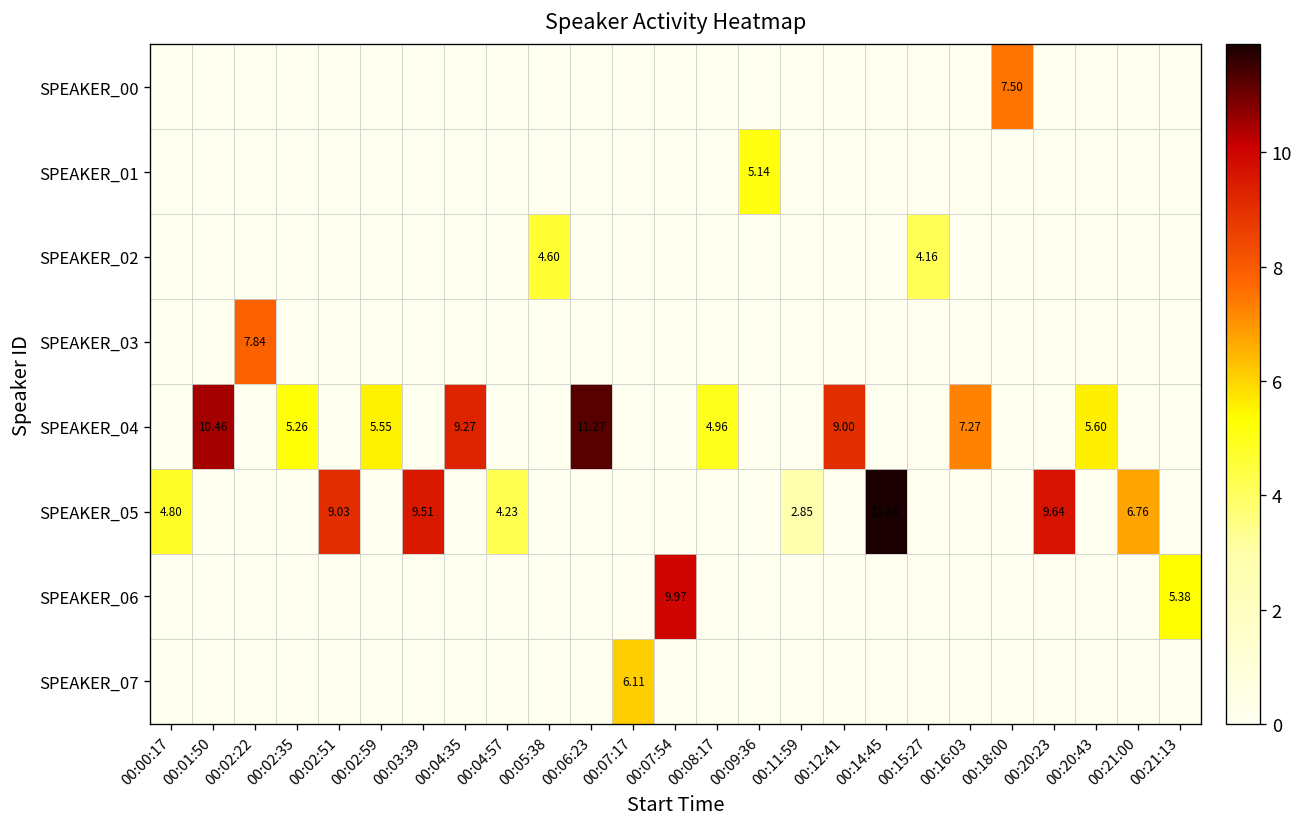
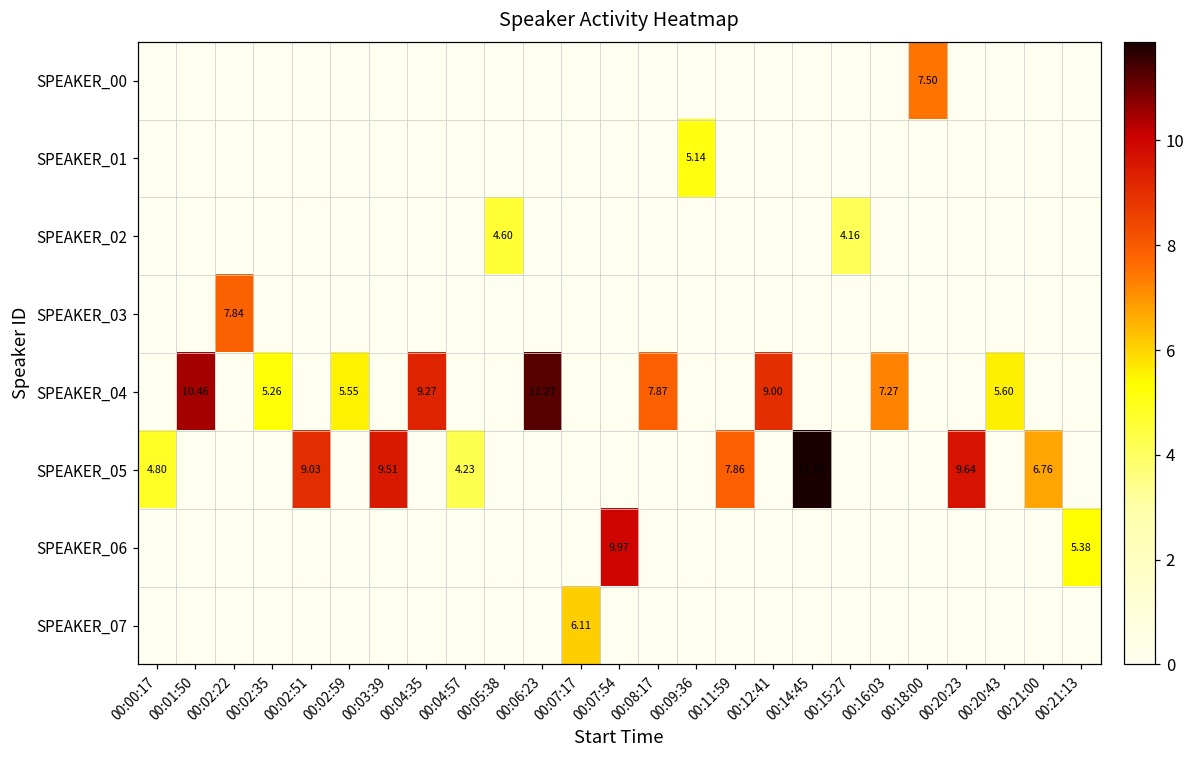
  {
    "SPEAKER_00": {
      "00:18:00": 7.50
    },
    "SPEAKER_01": {
      "00:09:36": 5.14
    },
    "SPEAKER_02": {
      "00:05:38": 4.60,
      "00:15:27": 4.16
    },
    "SPEAKER_03": {
      "00:02:22": 7.84
    },
    "SPEAKER_04": {
      "00:01:50": 10.46,
      "00:02:35": 5.26,
      "00:02:59": 5.55,
      "00:04:35": 9.27,
      "00:06:23": 11.27,
-     "00:08:17": 4.96,
+     "00:08:17": 7.87,
      "00:12:41": 9.00,
      "00:16:03": 7.27,
      "00:20:43": 5.60
    },
    "SPEAKER_05": {
      "00:00:17": 4.80,
      "00:02:51": 9.03,
      "00:03:39": 9.51,
      "00:04:57": 4.23,
-     "00:11:59": 2.85,
+     "00:11:59": 7.86,
      "00:20:23": 9.64,
      "00:21:00": 6.76
    },
    "SPEAKER_06": {
      "00:07:54": 9.97,
      "00:21:13": 5.38
    },
    "SPEAKER_07": {
      "00:07:17": 6.11
    }
  }
